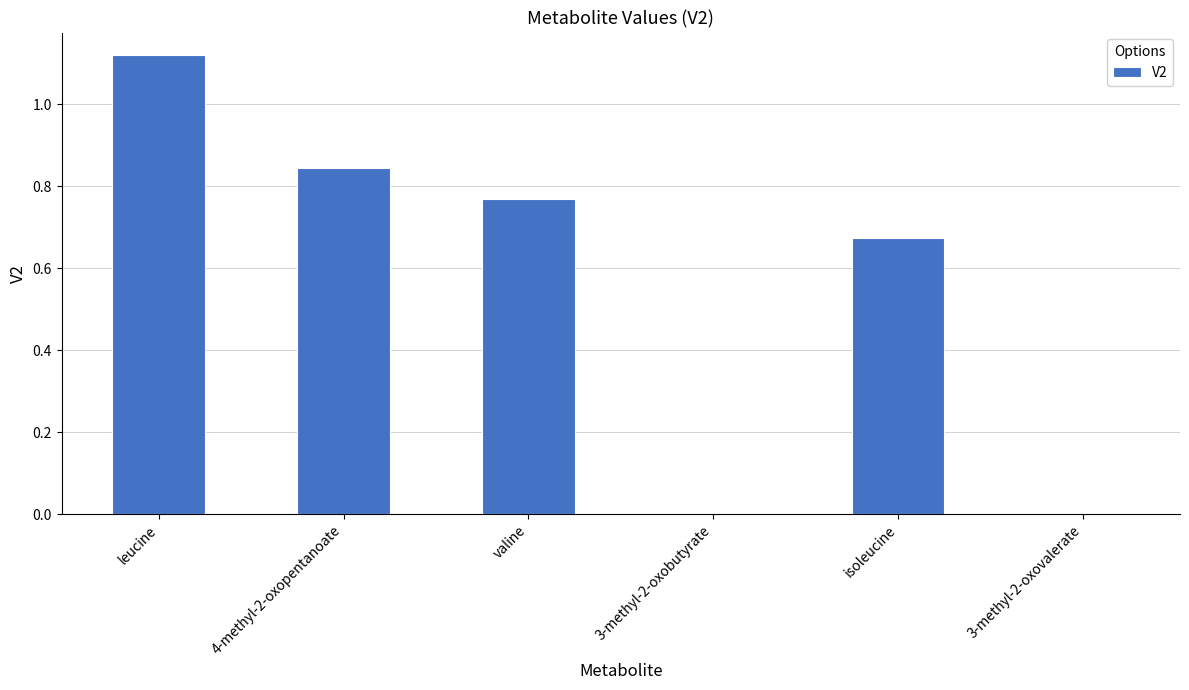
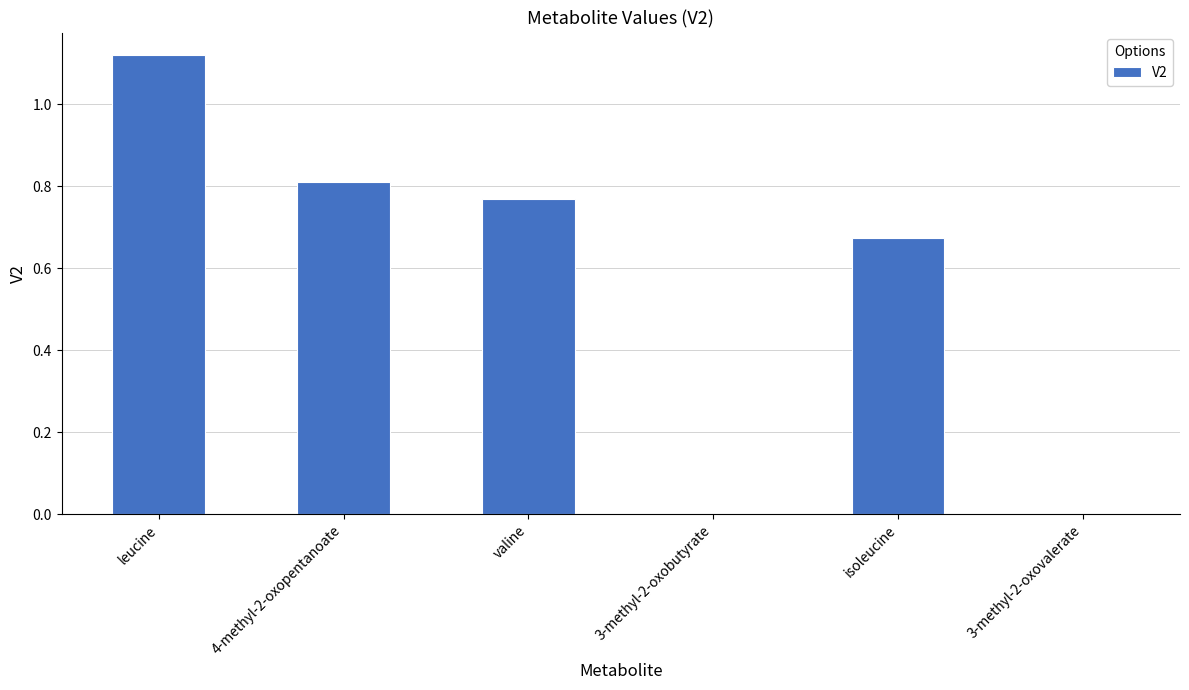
  {
    "leucine": 1.12,
-   "4-methyl-2-oxopentanoate": 0.84,
+   "4-methyl-2-oxopentanoate": 0.81,
    "valine": 0.77,
    "3-methyl-2-oxobutyrate": 0.00,
    "isoleucine": 0.67,
    "3-methyl-2-oxovalerate": 0.00
  }
